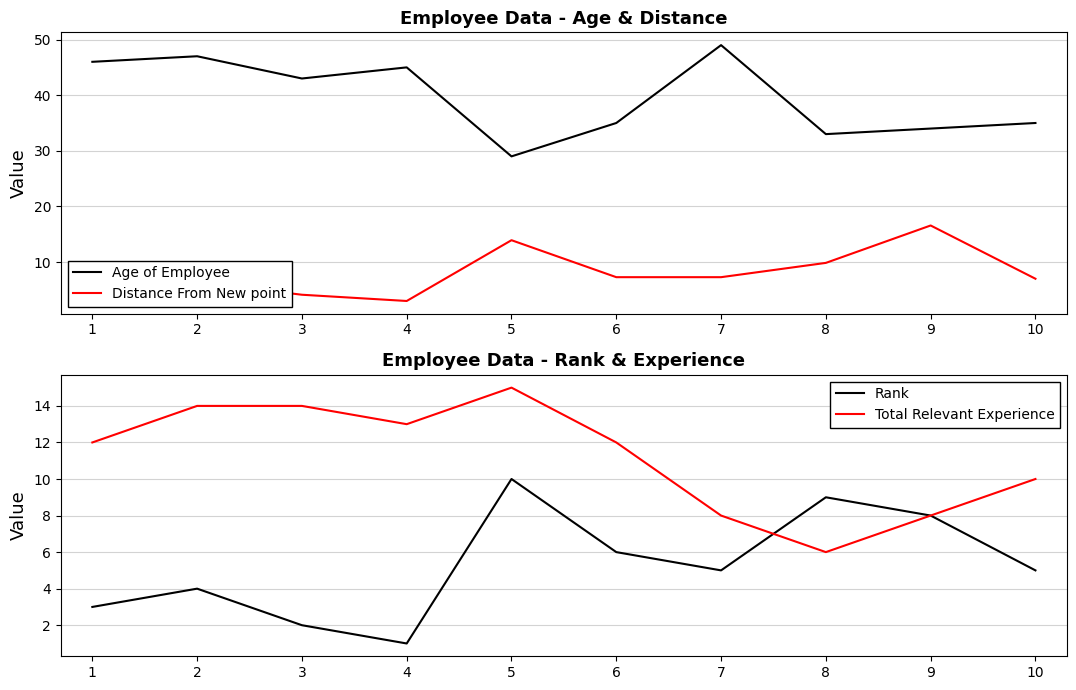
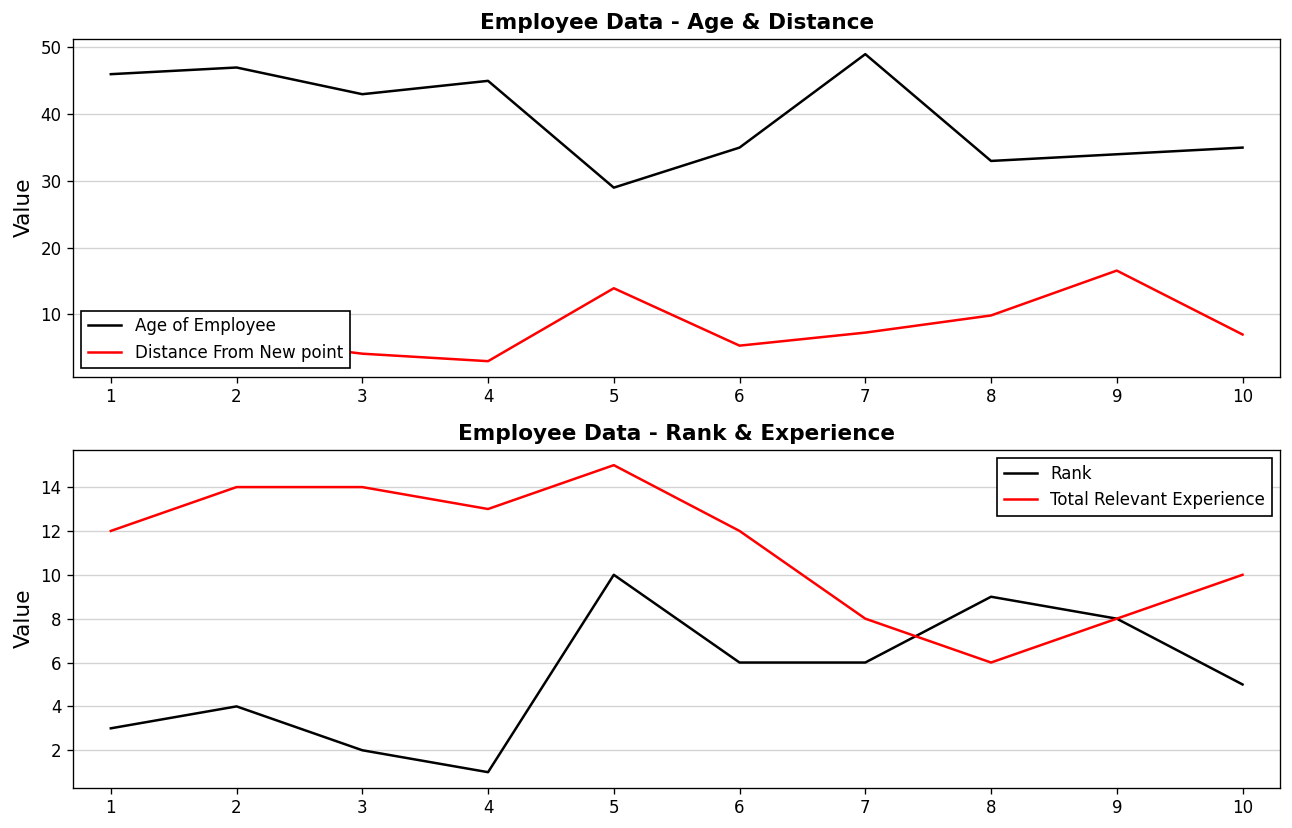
  {
    "Employee Data - Age & Distance": {
      "Age of Employee": {
        "1": 46,
        "2": 47,
        "3": 43,
        "4": 45,
        "5": 29,
        "6": 35,
        "7": 49,
        "8": 33,
        "9": 34,
        "10": 35
      },
      "Distance From New point": {
        "3": 4,
        "4": 3,
        "5": 14,
-       "6": 7,
+       "6": 5,
        "7": 7,
        "8": 10,
        "9": 17,
        "10": 7
      }
    },
    "Employee Data - Rank & Experience": {
      "Rank": {
        "1": 3,
        "2": 4,
        "3": 2,
        "4": 1,
        "5": 10,
        "6": 6,
-       "7": 5,
+       "7": 6,
        "8": 9,
        "10": 5
      },
      "Total Relevant Experience": {
        "1": 12,
        "2": 14,
        "3": 14,
        "4": 13,
        "5": 15,
        "6": 12,
        "7": 8,
        "8": 6,
        "10": 10
      }
    }
  }
